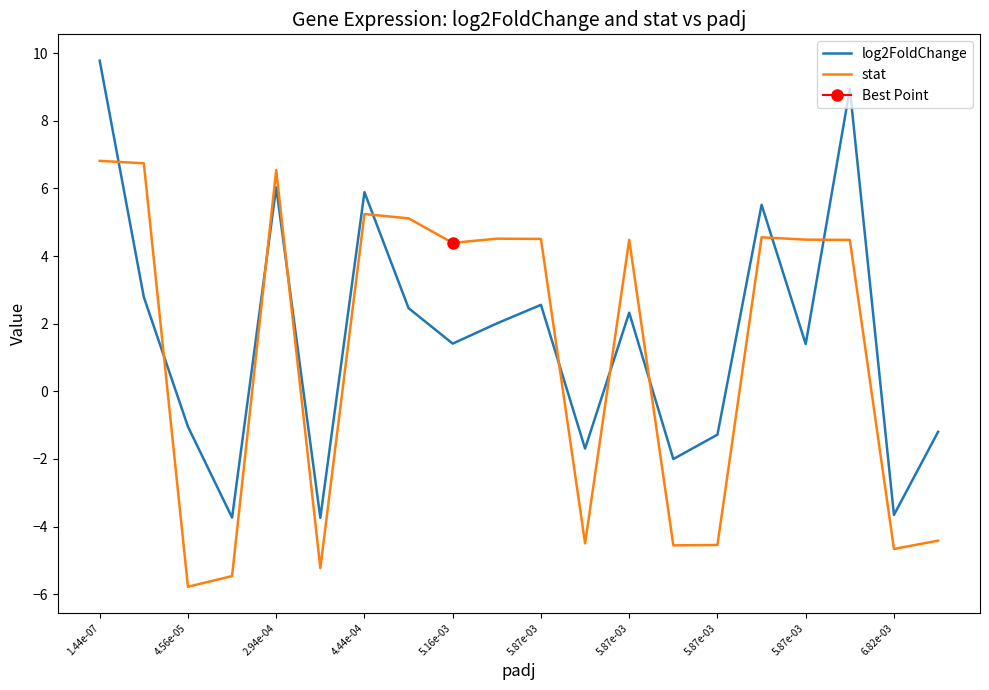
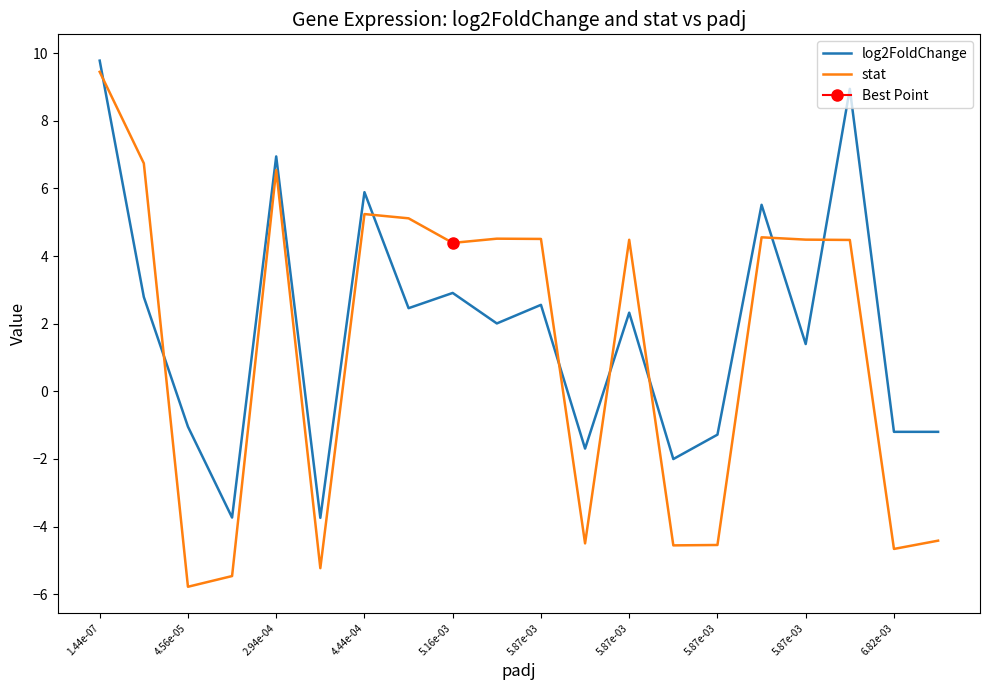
  {
    "log2FoldChange": {
      "1.44e-07": 9.8,
      "4.56e-05": -1.0,
-     "2.94e-04": 6.0,
+     "2.94e-04": 6.9,
      "4.44e-04": 5.9,
-     "5.16e-03": 1.4,
-     "6.82e-03": -3.7
+     "5.16e-03": 2.9,
+     "6.82e-03": -1.2
    },
    "stat": {
-     "1.44e-07": 6.8,
+     "1.44e-07": 9.4,
      "4.56e-05": -5.8,
      "2.94e-04": 6.5,
      "4.44e-04": 5.2,
      "6.82e-03": -4.7
    }
  }
